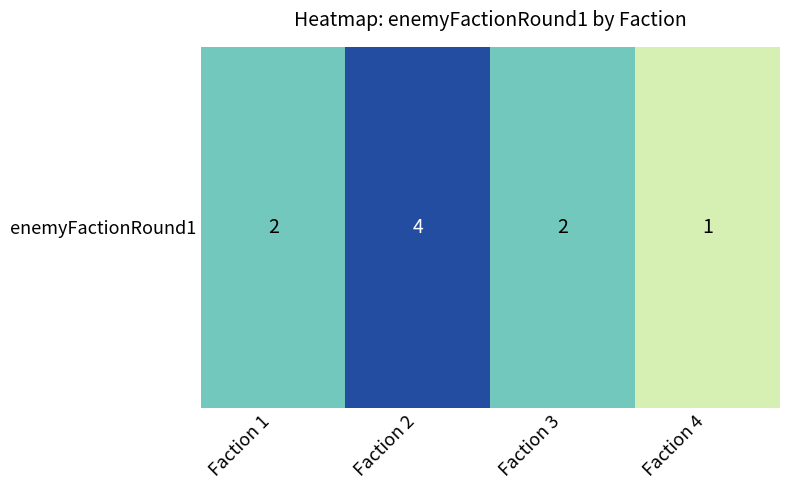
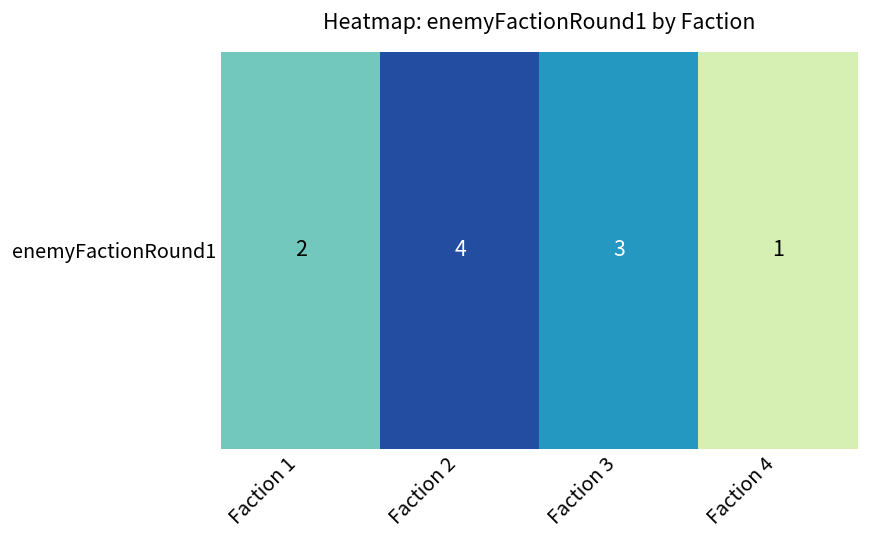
  {
    "enemyFactionRound1": {
      "Faction 1": 2,
      "Faction 2": 4,
-     "Faction 3": 2,
+     "Faction 3": 3,
      "Faction 4": 1
    }
  }
